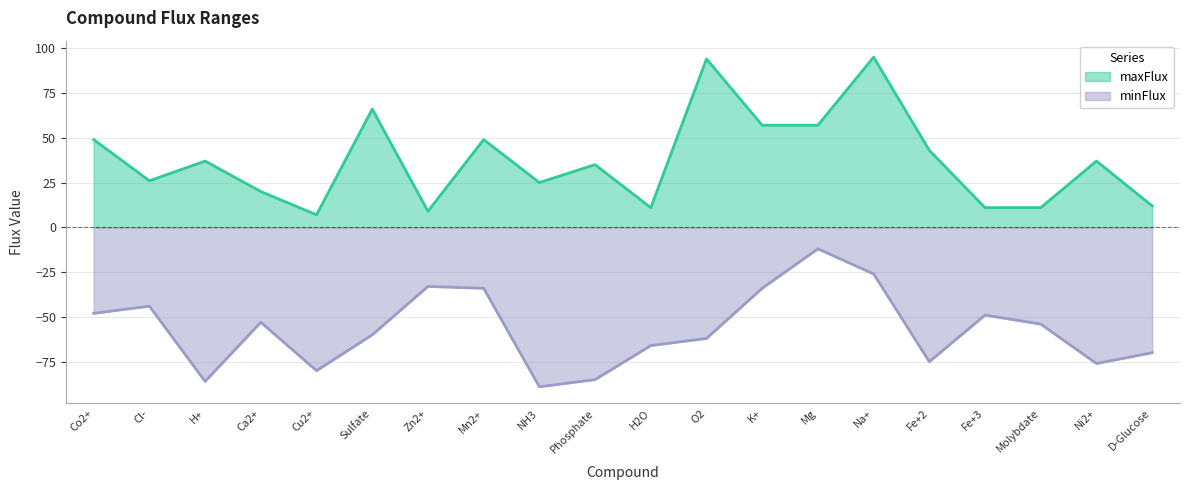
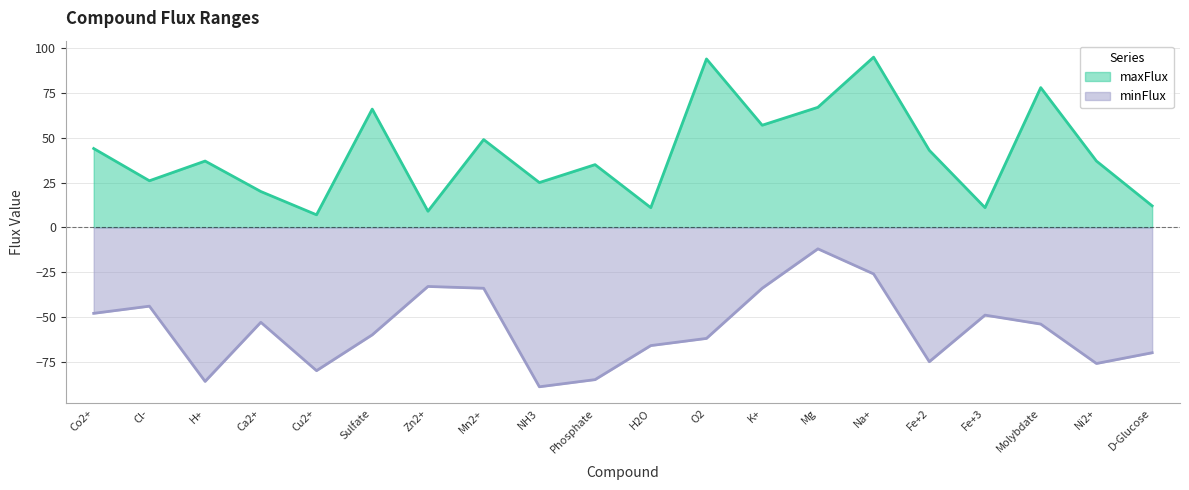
  {
    "maxFlux": {
-     "Co2+": 49,
+     "Co2+": 44,
      "Cl-": 26,
      "H+": 37,
      "Ca2+": 20,
      "Cu2+": 7,
      "Sulfate": 66,
      "Zn2+": 9,
      "Mn2+": 49,
      "NH3": 25,
      "Phosphate": 35,
      "H2O": 11,
      "O2": 94,
      "K+": 57,
-     "Mg": 57,
+     "Mg": 67,
      "Na+": 95,
      "Fe+2": 43,
      "Fe+3": 11,
-     "Molybdate": 11,
+     "Molybdate": 78,
      "Ni2+": 37,
      "D-Glucose": 12
    }
  }
